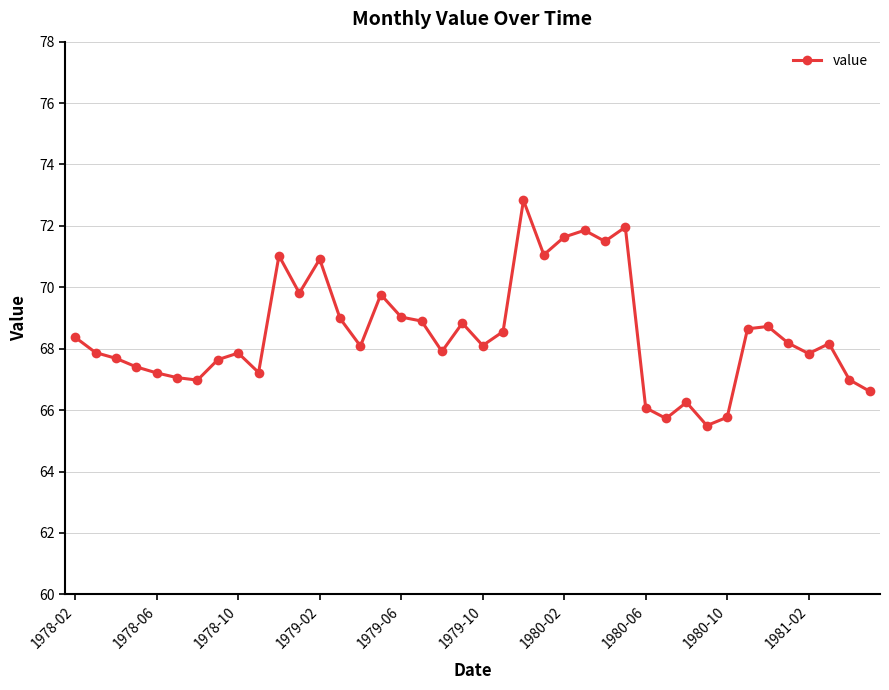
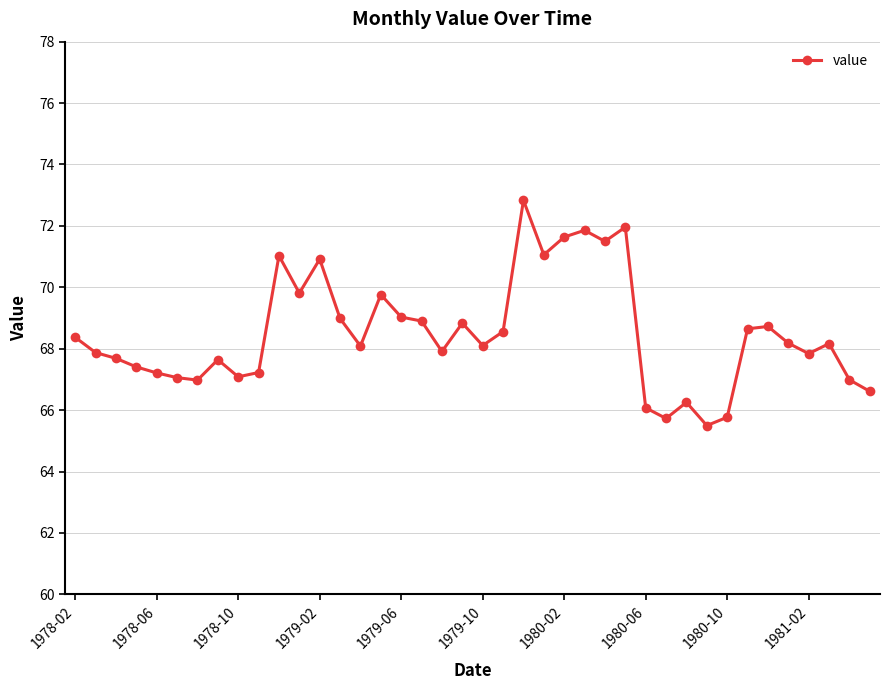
  {
    "1978-02": 68.4,
    "1978-06": 67.2,
-   "1978-10": 67.9,
+   "1978-10": 67.1,
    "1979-02": 70.9,
    "1979-06": 69.0,
    "1979-10": 68.1,
    "1980-02": 71.6,
    "1980-06": 66.1,
    "1980-10": 65.8,
    "1981-02": 67.8
  }
